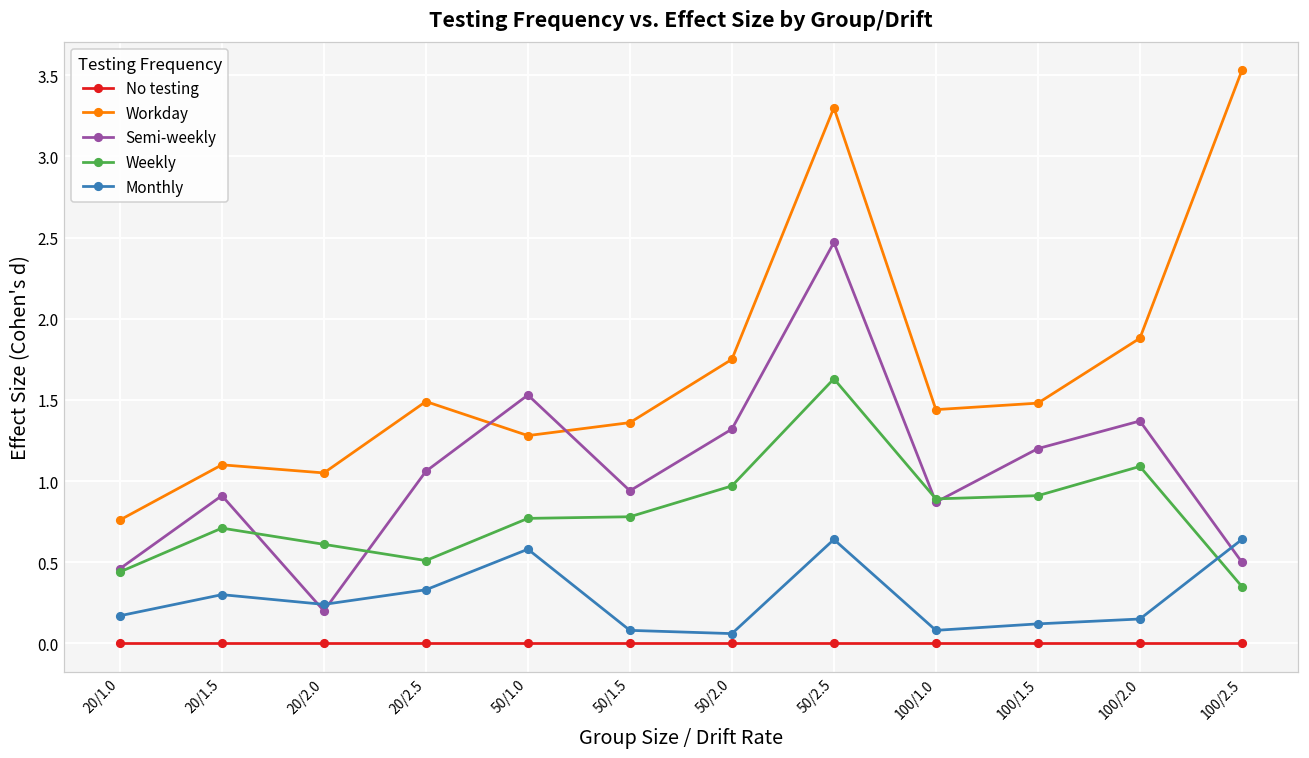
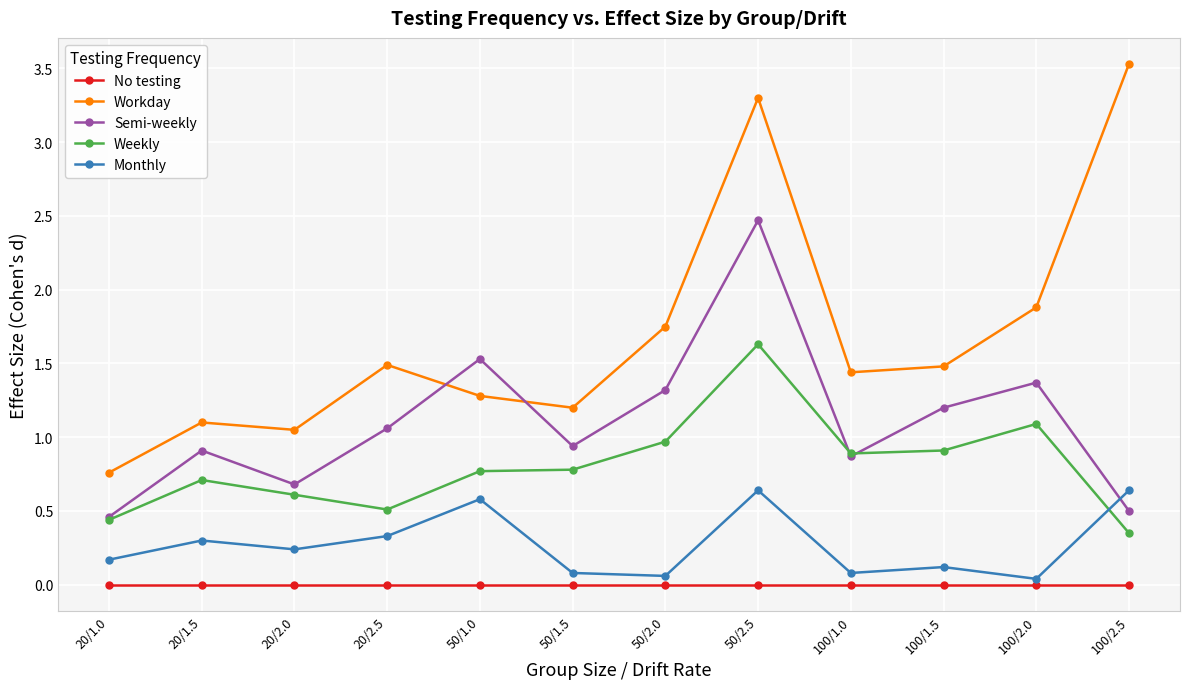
  {
    "No testing": {
      "20/1.0": 0.00,
      "20/1.5": 0.00,
      "20/2.0": 0.00,
      "20/2.5": 0.00,
      "50/1.0": 0.00,
      "50/1.5": 0.00,
      "50/2.0": 0.00,
      "50/2.5": 0.00,
      "100/1.0": 0.00,
      "100/1.5": 0.00,
      "100/2.0": 0.00,
      "100/2.5": 0.00
    },
    "Workday": {
      "20/1.0": 0.76,
      "20/1.5": 1.10,
      "20/2.0": 1.05,
      "20/2.5": 1.49,
      "50/1.0": 1.28,
-     "50/1.5": 1.36,
+     "50/1.5": 1.20,
      "50/2.0": 1.75,
      "50/2.5": 3.30,
      "100/1.0": 1.44,
      "100/1.5": 1.48,
      "100/2.0": 1.88,
      "100/2.5": 3.53
    },
    "Semi-weekly": {
      "20/1.0": 0.46,
      "20/1.5": 0.91,
-     "20/2.0": 0.20,
+     "20/2.0": 0.68,
      "20/2.5": 1.06,
      "50/1.0": 1.53,
      "50/1.5": 0.94,
      "50/2.0": 1.32,
      "50/2.5": 2.47,
      "100/1.0": 0.87,
      "100/1.5": 1.20,
      "100/2.0": 1.37,
      "100/2.5": 0.50
    },
    "Weekly": {
      "20/1.0": 0.44,
      "20/1.5": 0.71,
      "20/2.0": 0.61,
      "20/2.5": 0.51,
      "50/1.0": 0.77,
      "50/1.5": 0.78,
      "50/2.0": 0.97,
      "50/2.5": 1.63,
      "100/1.0": 0.89,
      "100/1.5": 0.91,
      "100/2.0": 1.09,
      "100/2.5": 0.35
    },
    "Monthly": {
      "20/1.0": 0.17,
      "20/1.5": 0.30,
      "20/2.0": 0.24,
      "20/2.5": 0.33,
      "50/1.0": 0.58,
      "50/1.5": 0.08,
      "50/2.0": 0.06,
      "50/2.5": 0.64,
      "100/1.0": 0.08,
      "100/1.5": 0.12,
-     "100/2.0": 0.15,
+     "100/2.0": 0.04,
      "100/2.5": 0.64
    }
  }
